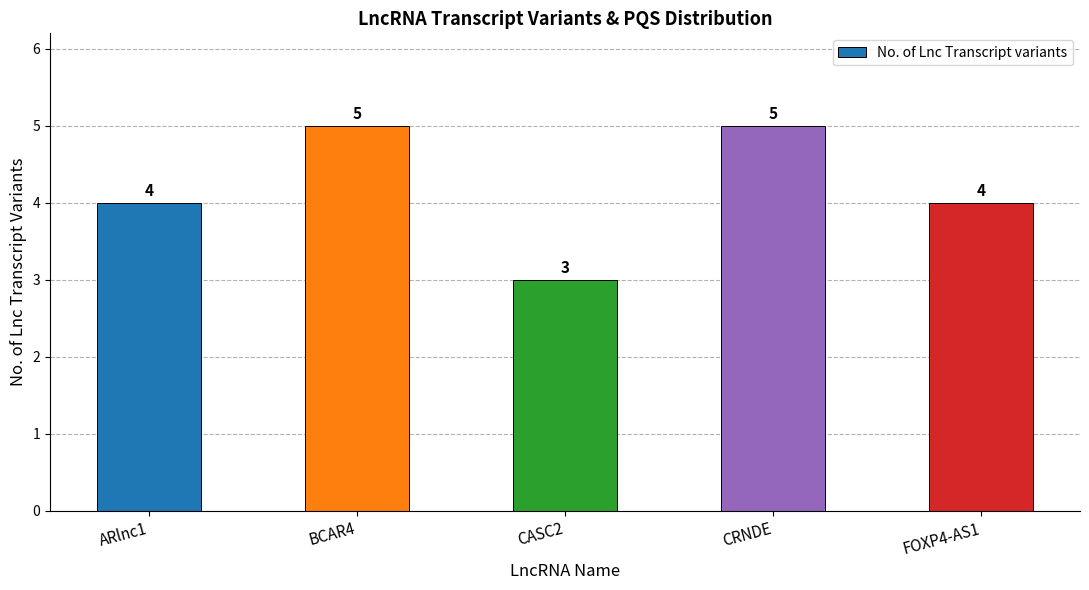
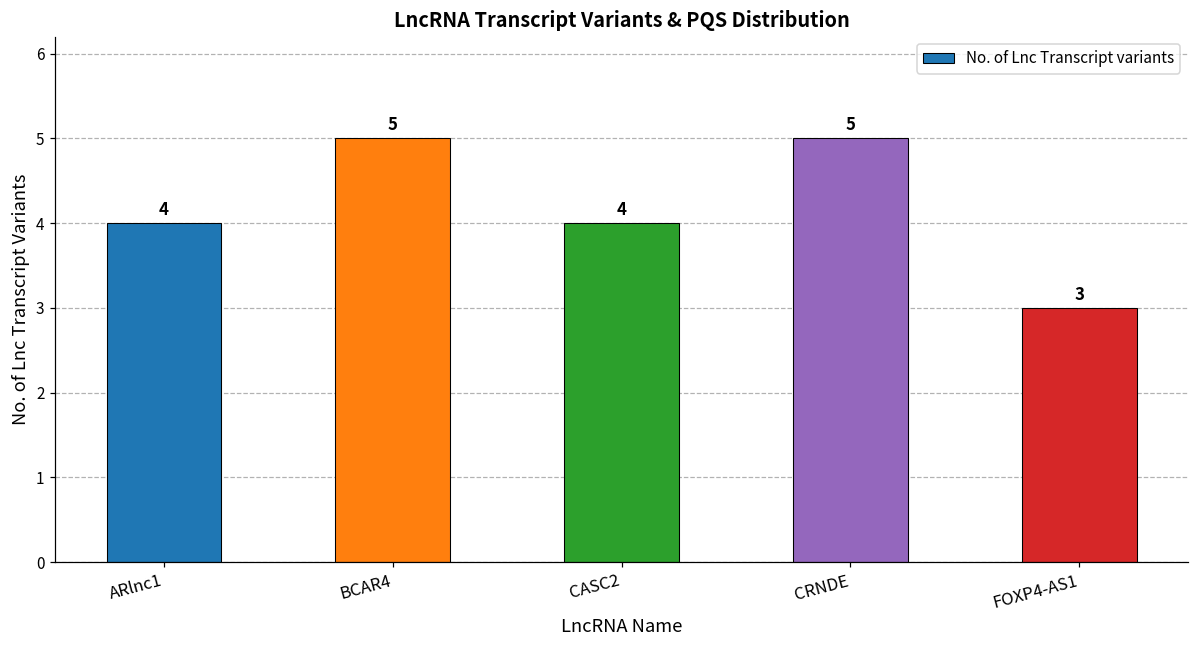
  {
    "ARlnc1": 4,
    "BCAR4": 5,
-   "CASC2": 3,
+   "CASC2": 4,
    "CRNDE": 5,
-   "FOXP4-AS1": 4
+   "FOXP4-AS1": 3
  }
